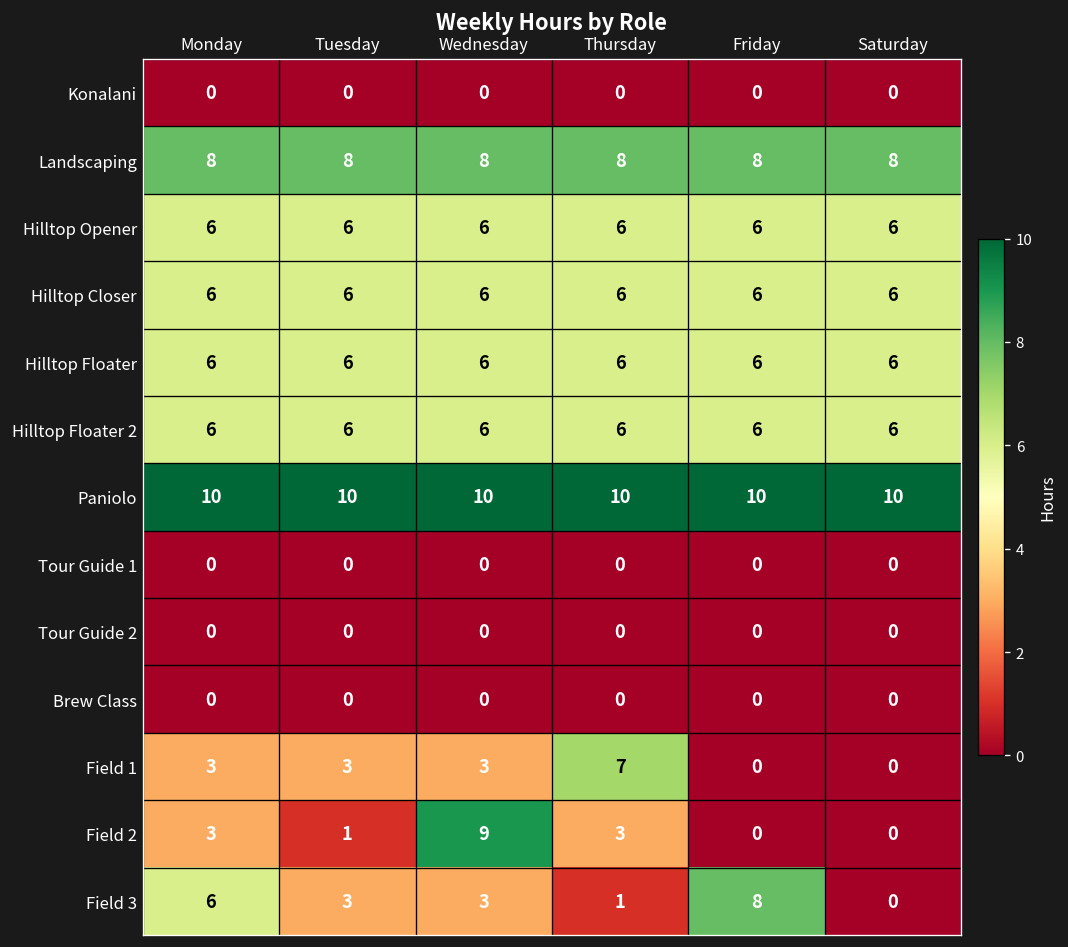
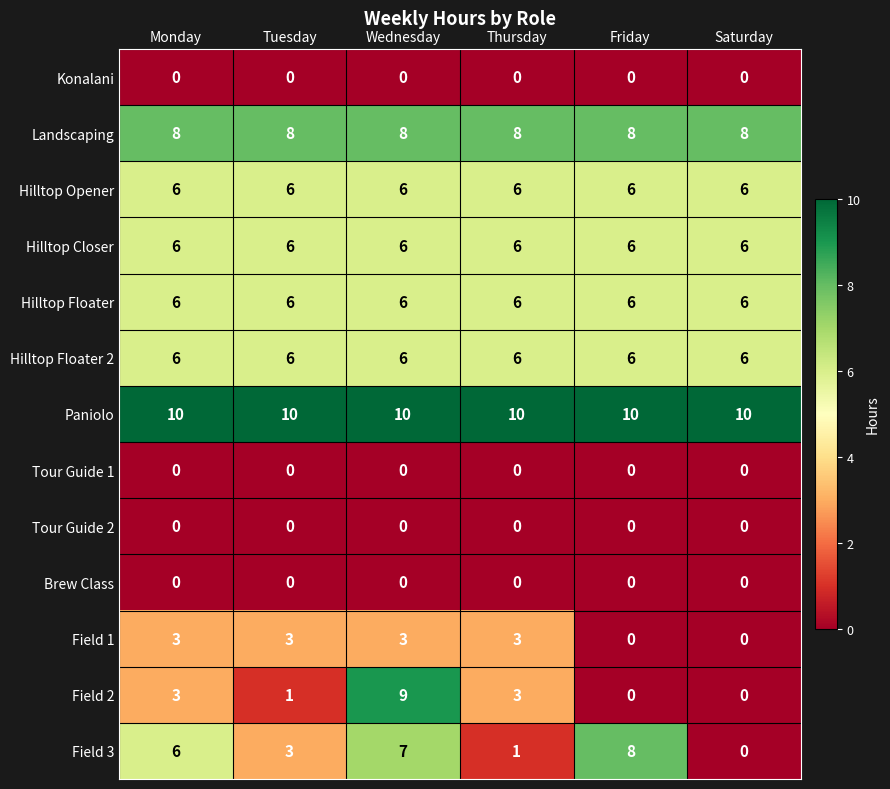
  {
    "Konalani": {
      "Monday": 0,
      "Tuesday": 0,
      "Wednesday": 0,
      "Thursday": 0,
      "Friday": 0,
      "Saturday": 0
    },
    "Landscaping": {
      "Monday": 8,
      "Tuesday": 8,
      "Wednesday": 8,
      "Thursday": 8,
      "Friday": 8,
      "Saturday": 8
    },
    "Hilltop Opener": {
      "Monday": 6,
      "Tuesday": 6,
      "Wednesday": 6,
      "Thursday": 6,
      "Friday": 6,
      "Saturday": 6
    },
    "Hilltop Closer": {
      "Monday": 6,
      "Tuesday": 6,
      "Wednesday": 6,
      "Thursday": 6,
      "Friday": 6,
      "Saturday": 6
    },
    "Hilltop Floater": {
      "Monday": 6,
      "Tuesday": 6,
      "Wednesday": 6,
      "Thursday": 6,
      "Friday": 6,
      "Saturday": 6
    },
    "Hilltop Floater 2": {
      "Monday": 6,
      "Tuesday": 6,
      "Wednesday": 6,
      "Thursday": 6,
      "Friday": 6,
      "Saturday": 6
    },
    "Paniolo": {
      "Monday": 10,
      "Tuesday": 10,
      "Wednesday": 10,
      "Thursday": 10,
      "Friday": 10,
      "Saturday": 10
    },
    "Tour Guide 1": {
      "Monday": 0,
      "Tuesday": 0,
      "Wednesday": 0,
      "Thursday": 0,
      "Friday": 0,
      "Saturday": 0
    },
    "Tour Guide 2": {
      "Monday": 0,
      "Tuesday": 0,
      "Wednesday": 0,
      "Thursday": 0,
      "Friday": 0,
      "Saturday": 0
    },
    "Brew Class": {
      "Monday": 0,
      "Tuesday": 0,
      "Wednesday": 0,
      "Thursday": 0,
      "Friday": 0,
      "Saturday": 0
    },
    "Field 1": {
      "Monday": 3,
      "Tuesday": 3,
      "Wednesday": 3,
-     "Thursday": 7,
+     "Thursday": 3,
      "Friday": 0,
      "Saturday": 0
    },
    "Field 2": {
      "Monday": 3,
      "Tuesday": 1,
      "Wednesday": 9,
      "Thursday": 3,
      "Friday": 0,
      "Saturday": 0
    },
    "Field 3": {
      "Monday": 6,
      "Tuesday": 3,
-     "Wednesday": 3,
+     "Wednesday": 7,
      "Thursday": 1,
      "Friday": 8,
      "Saturday": 0
    }
  }
